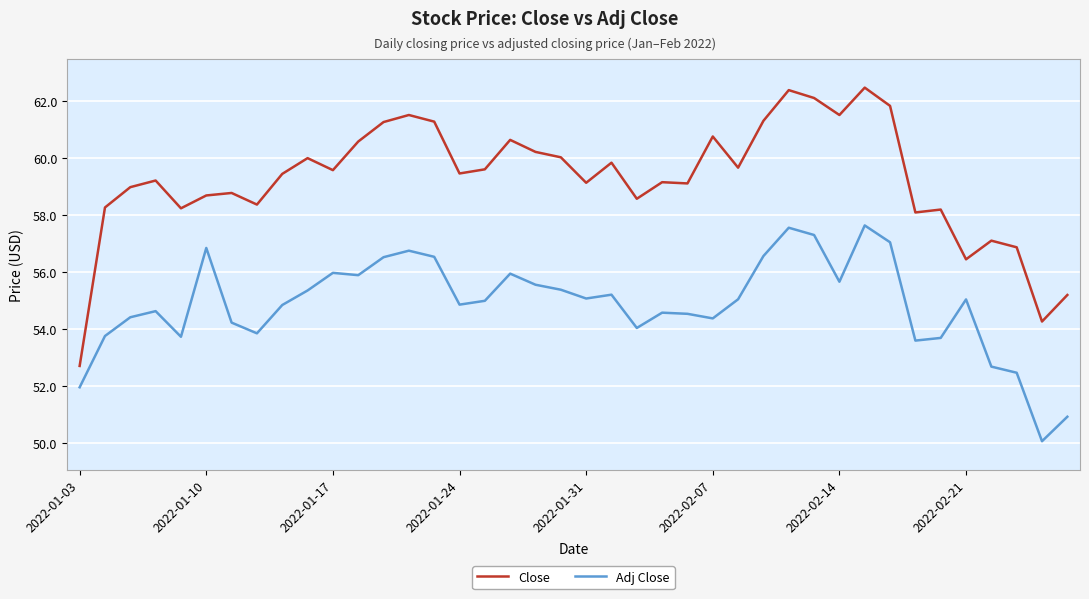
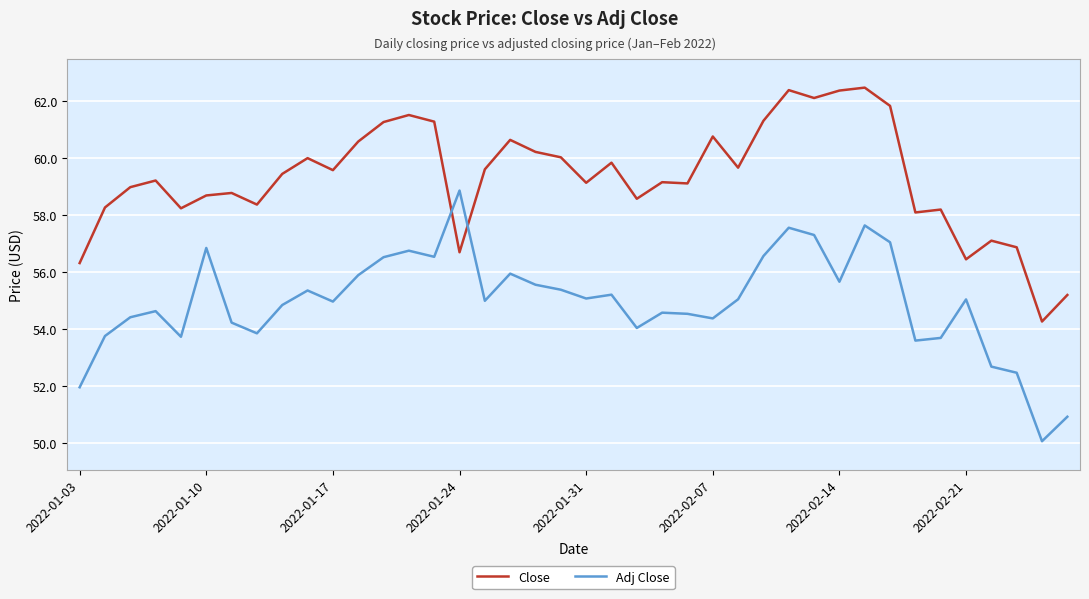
  {
    "Close": {
-     "2022-01-03": 52.7,
+     "2022-01-03": 56.3,
      "2022-01-10": 58.7,
      "2022-01-17": 59.6,
-     "2022-01-24": 59.5,
+     "2022-01-24": 56.7,
      "2022-01-31": 59.1,
      "2022-02-07": 60.8,
-     "2022-02-14": 61.5,
+     "2022-02-14": 62.4,
      "2022-02-21": 56.4
    },
    "Adj Close": {
      "2022-01-03": 52.0,
      "2022-01-10": 56.8,
-     "2022-01-17": 56.0,
-     "2022-01-24": 54.9,
+     "2022-01-17": 55.0,
+     "2022-01-24": 58.9,
      "2022-01-31": 55.1,
      "2022-02-07": 54.4,
      "2022-02-14": 55.7,
      "2022-02-21": 55.0
    }
  }
